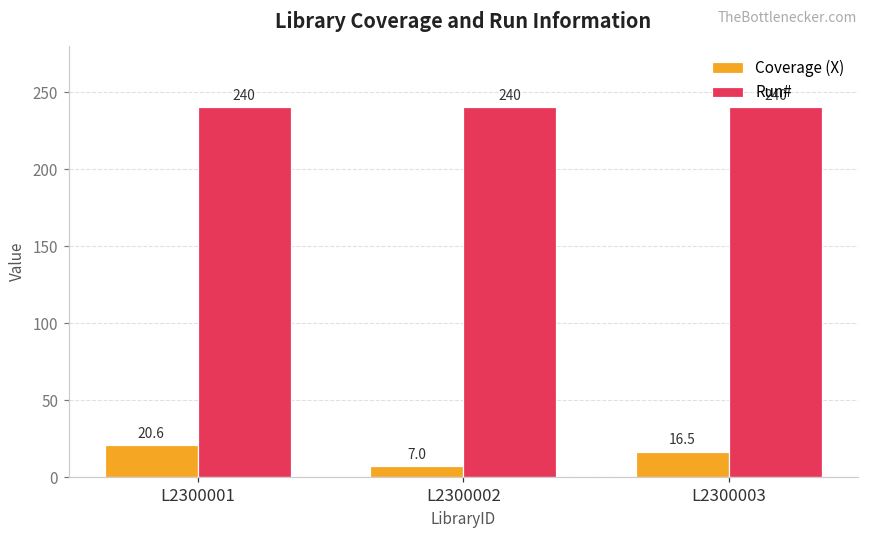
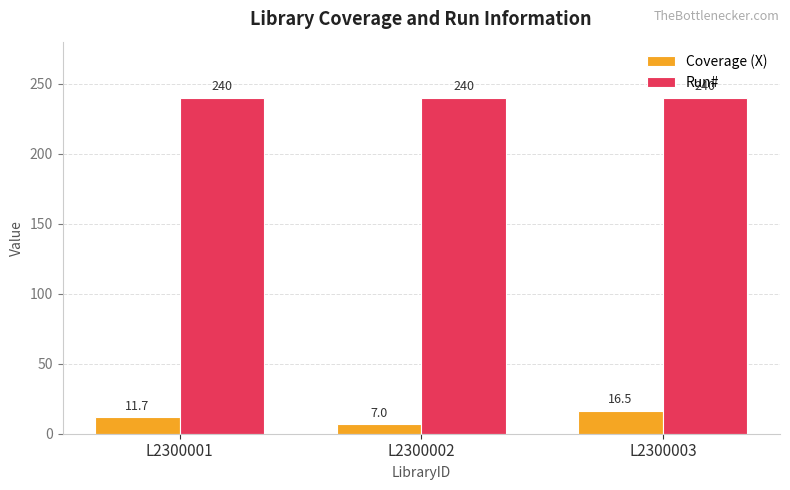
  {
    "Coverage (X)": {
-     "L2300001": 20.6,
+     "L2300001": 11.7,
      "L2300002": 7.0,
      "L2300003": 16.5
    },
    "Run#": {
      "L2300001": 240,
      "L2300002": 240,
      "L2300003": 240
    }
  }
